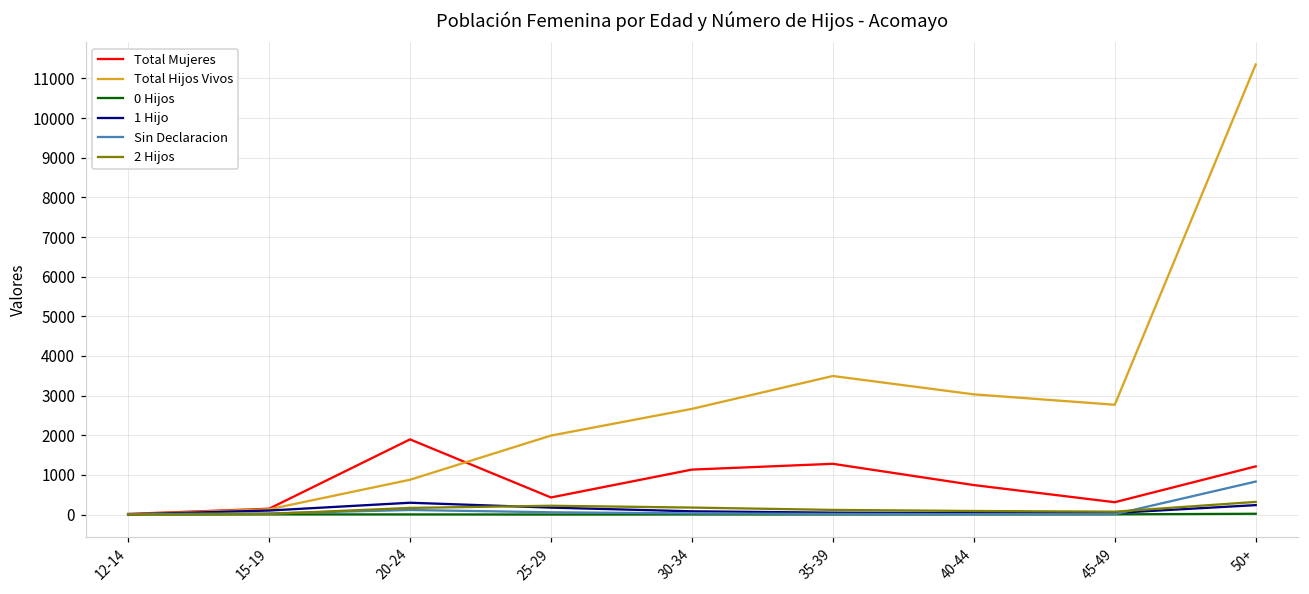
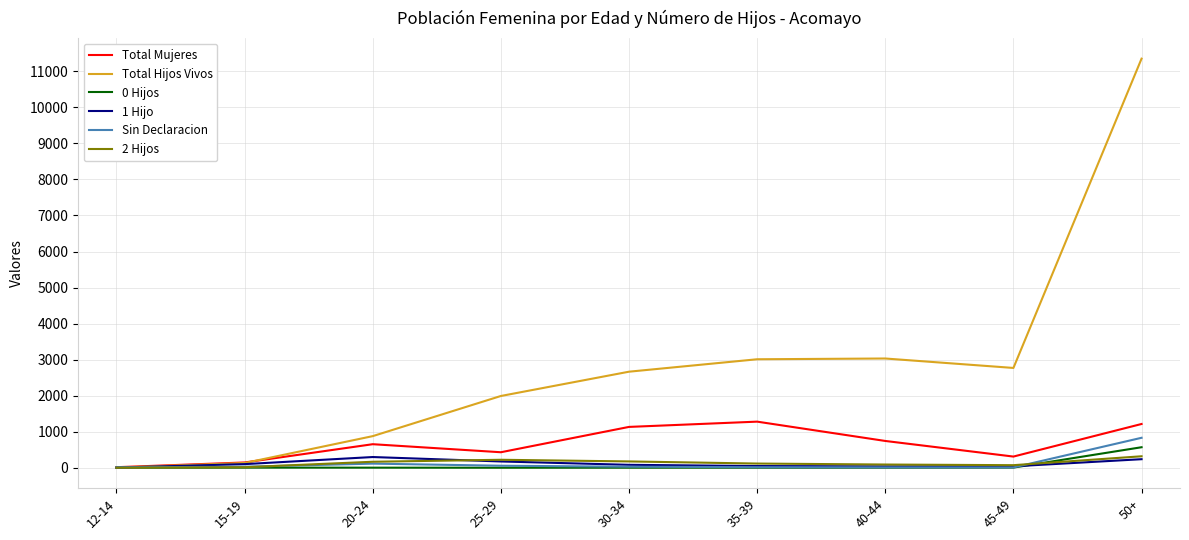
  {
    "Total Mujeres": {
-     "20-24": 1900,
+     "20-24": 700,
      "25-29": 400,
      "30-34": 1100,
      "35-39": 1300,
      "40-44": 700,
      "45-49": 300,
      "50+": 1200
    },
    "Total Hijos Vivos": {
      "20-24": 900,
      "25-29": 2000,
      "30-34": 2700,
-     "35-39": 3500,
+     "35-39": 3000,
      "40-44": 3000,
      "45-49": 2800,
      "50+": 11400
    },
    "0 Hijos": {
      "20-24": 0,
-     "50+": 0
+     "50+": 600
    },
    "1 Hijo": {
      "20-24": 300,
      "50+": 200
    },
    "Sin Declaracion": {
      "50+": 800
    },
    "2 Hijos": {
      "30-34": 200,
      "50+": 300
    }
  }
